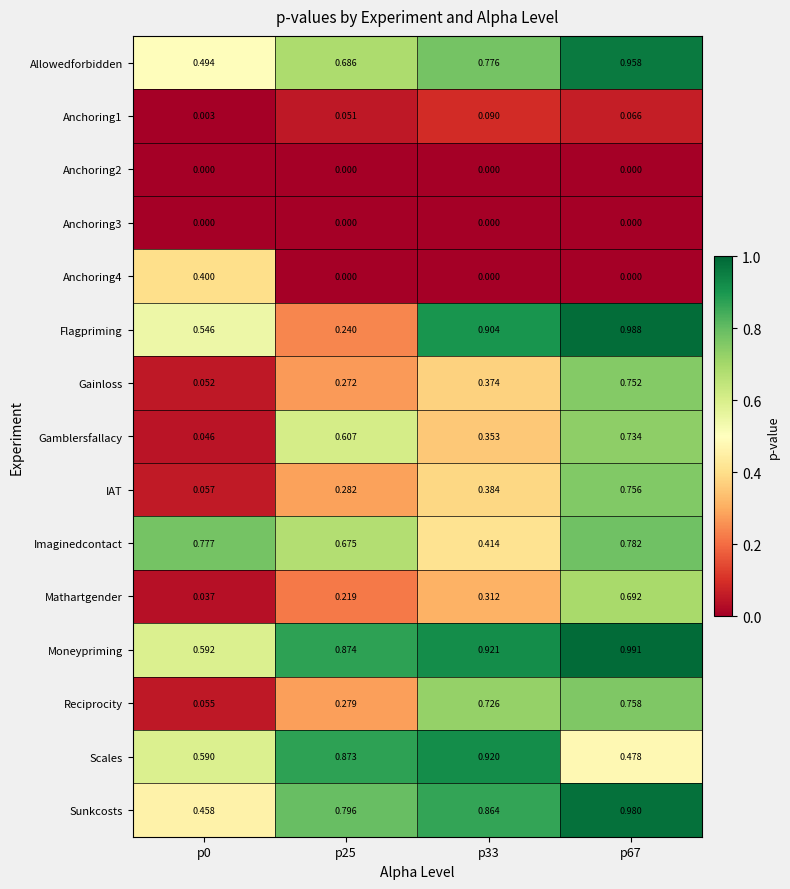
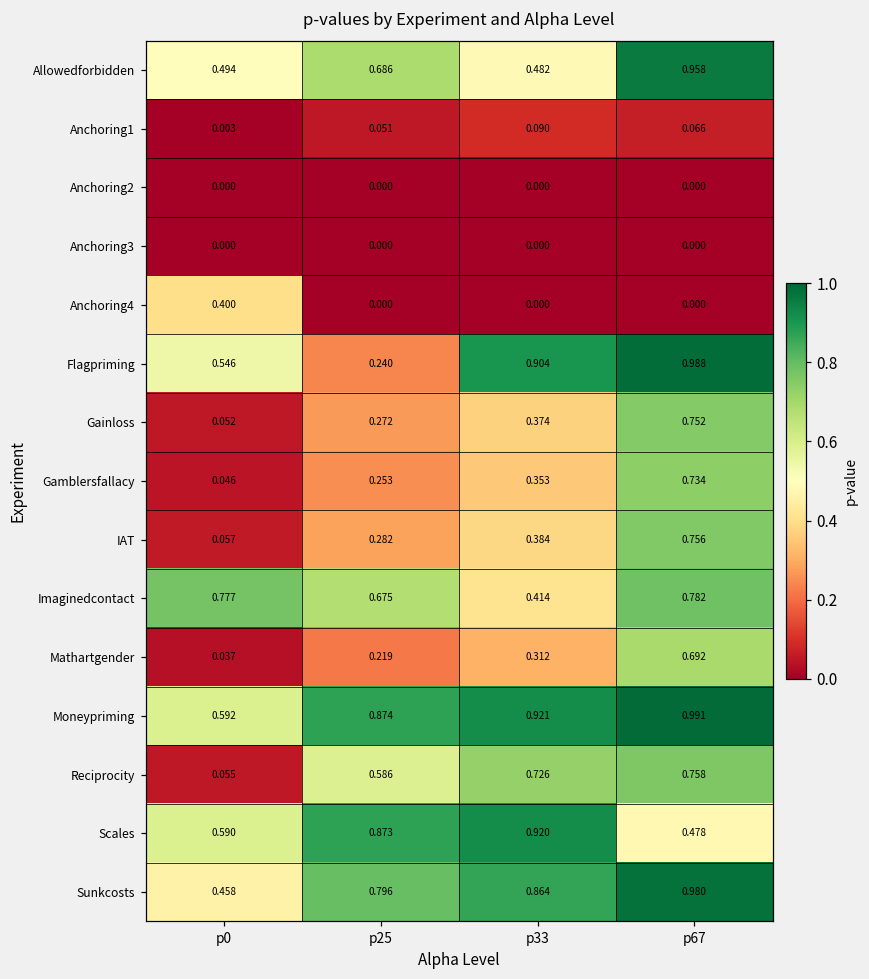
  {
    "Allowedforbidden": {
      "p0": 0.494,
      "p25": 0.686,
-     "p33": 0.776,
+     "p33": 0.482,
      "p67": 0.958
    },
    "Anchoring1": {
      "p0": 0.003,
      "p25": 0.051,
      "p33": 0.090,
      "p67": 0.066
    },
    "Anchoring2": {
      "p0": 0.000,
      "p25": 0.000,
      "p33": 0.000,
      "p67": 0.000
    },
    "Anchoring3": {
      "p0": 0.000,
      "p25": 0.000,
      "p33": 0.000,
      "p67": 0.000
    },
    "Anchoring4": {
      "p0": 0.400,
      "p25": 0.000,
      "p33": 0.000,
      "p67": 0.000
    },
    "Flagpriming": {
      "p0": 0.546,
      "p25": 0.240,
      "p33": 0.904,
      "p67": 0.988
    },
    "Gainloss": {
      "p0": 0.052,
      "p25": 0.272,
      "p33": 0.374,
      "p67": 0.752
    },
    "Gamblersfallacy": {
      "p0": 0.046,
-     "p25": 0.607,
+     "p25": 0.253,
      "p33": 0.353,
      "p67": 0.734
    },
    "IAT": {
      "p0": 0.057,
      "p25": 0.282,
      "p33": 0.384,
      "p67": 0.756
    },
    "Imaginedcontact": {
      "p0": 0.777,
      "p25": 0.675,
      "p33": 0.414,
      "p67": 0.782
    },
    "Mathartgender": {
      "p0": 0.037,
      "p25": 0.219,
      "p33": 0.312,
      "p67": 0.692
    },
    "Moneypriming": {
      "p0": 0.592,
      "p25": 0.874,
      "p33": 0.921,
      "p67": 0.991
    },
    "Reciprocity": {
      "p0": 0.055,
-     "p25": 0.279,
+     "p25": 0.586,
      "p33": 0.726,
      "p67": 0.758
    },
    "Scales": {
      "p0": 0.590,
      "p25": 0.873,
      "p33": 0.920,
      "p67": 0.478
    },
    "Sunkcosts": {
      "p0": 0.458,
      "p25": 0.796,
      "p33": 0.864,
      "p67": 0.980
    }
  }
